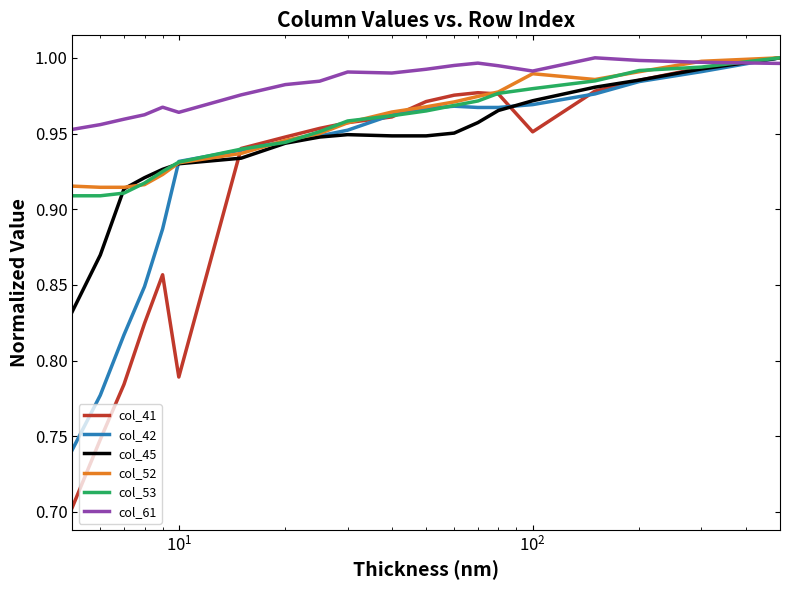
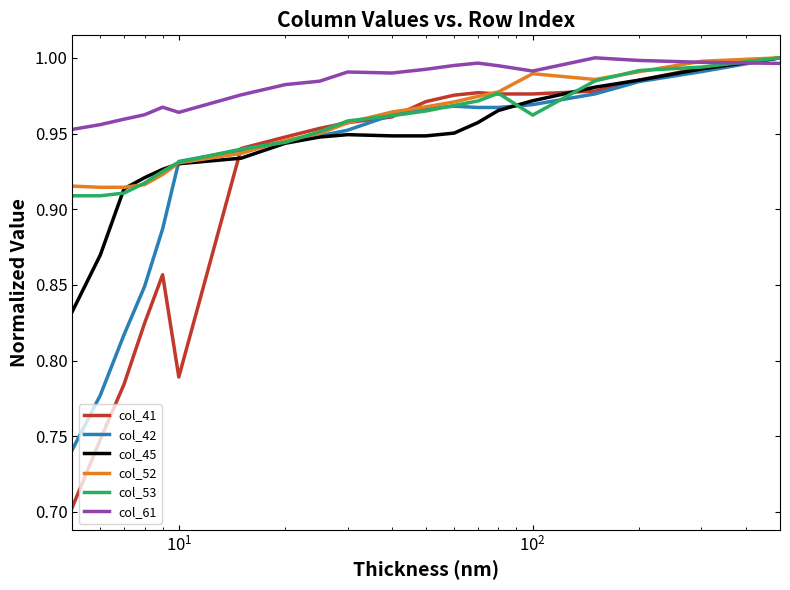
  {
    "col_41": {
      "10^1": 0.789,
-     "10^2": 0.951
+     "10^2": 0.976
    },
    "col_42": {
      "10^2": 0.969
    },
    "col_45": {
      "10^2": 0.972
    },
    "col_52": {
      "10^2": 0.989
    },
    "col_53": {
-     "10^2": 0.980
+     "10^2": 0.962
    },
    "col_61": {
      "10^1": 0.964,
      "10^2": 0.991
    }
  }
